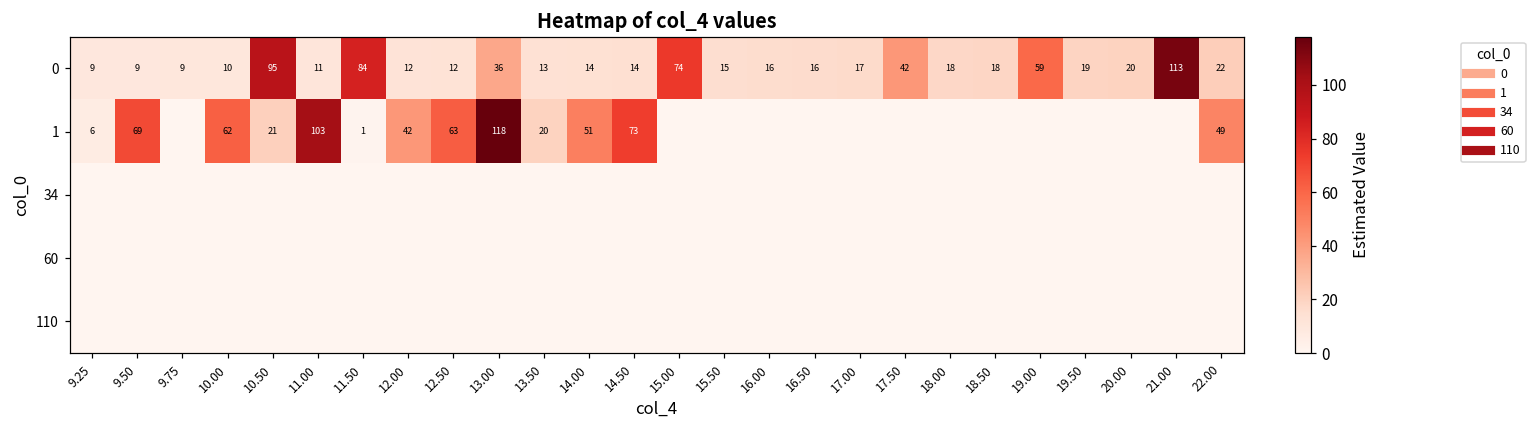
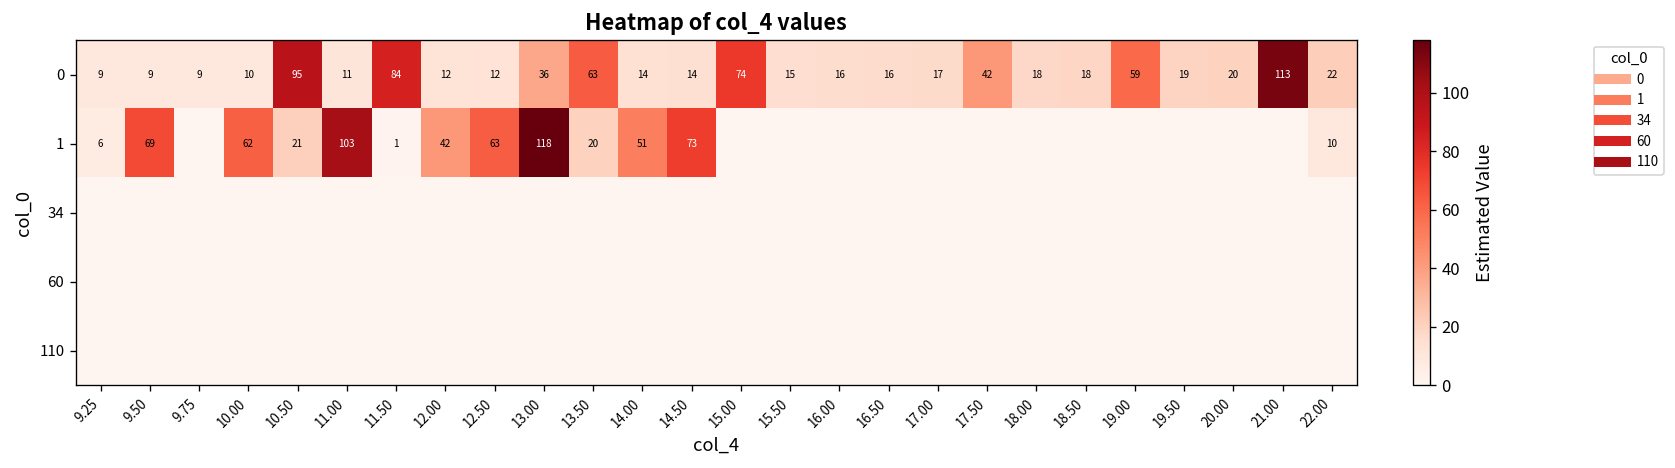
  {
    "0": {
      "9.25": 9,
      "9.50": 9,
      "9.75": 9,
      "10.00": 10,
      "10.50": 95,
      "11.00": 11,
      "11.50": 84,
      "12.00": 12,
      "12.50": 12,
      "13.00": 36,
-     "13.50": 13,
+     "13.50": 63,
      "14.00": 14,
      "14.50": 14,
      "15.00": 74,
      "15.50": 15,
      "16.00": 16,
      "16.50": 16,
      "17.00": 17,
      "17.50": 42,
      "18.00": 18,
      "18.50": 18,
      "19.00": 59,
      "19.50": 19,
      "20.00": 20,
      "21.00": 113,
      "22.00": 22
    },
    "1": {
      "9.25": 6,
      "9.50": 69,
      "10.00": 62,
      "10.50": 21,
      "11.00": 103,
      "11.50": 1,
      "12.00": 42,
      "12.50": 63,
      "13.00": 118,
      "13.50": 20,
      "14.00": 51,
      "14.50": 73,
-     "22.00": 49
+     "22.00": 10
    }
  }
